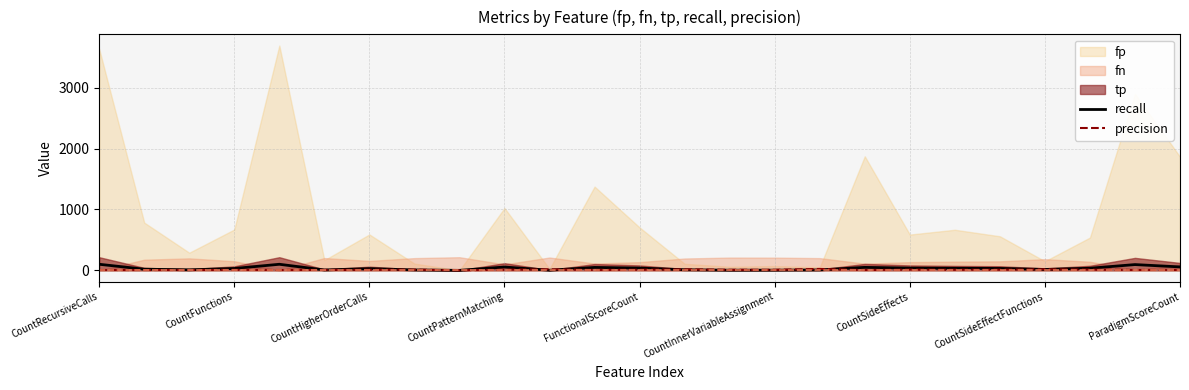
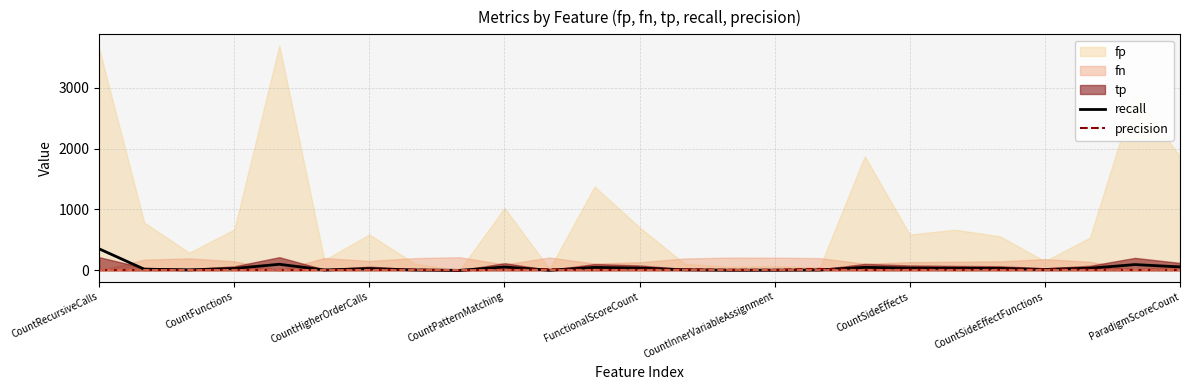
  {
    "recall": {
-     "CountRecursiveCalls": 100,
+     "CountRecursiveCalls": 400,
      "CountPatternMatching": 100
    }
  }
